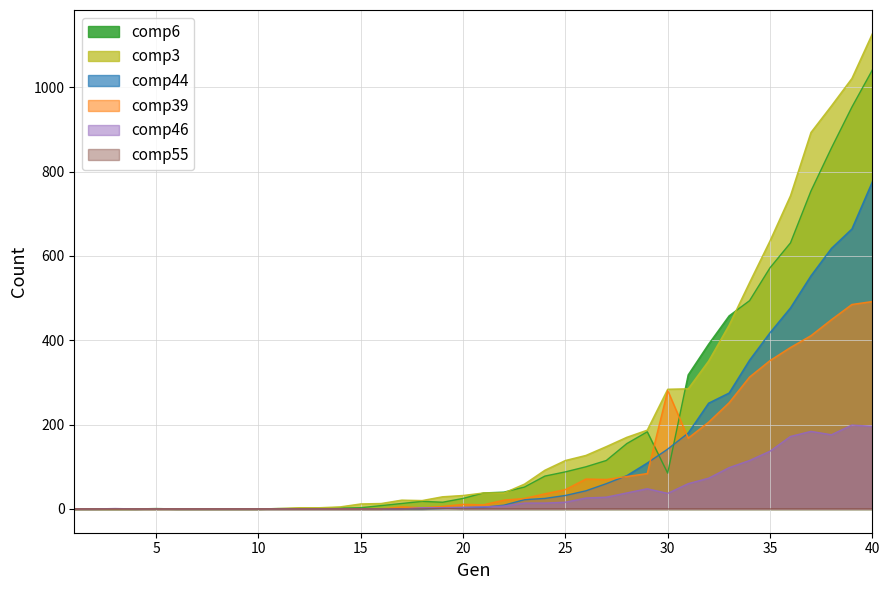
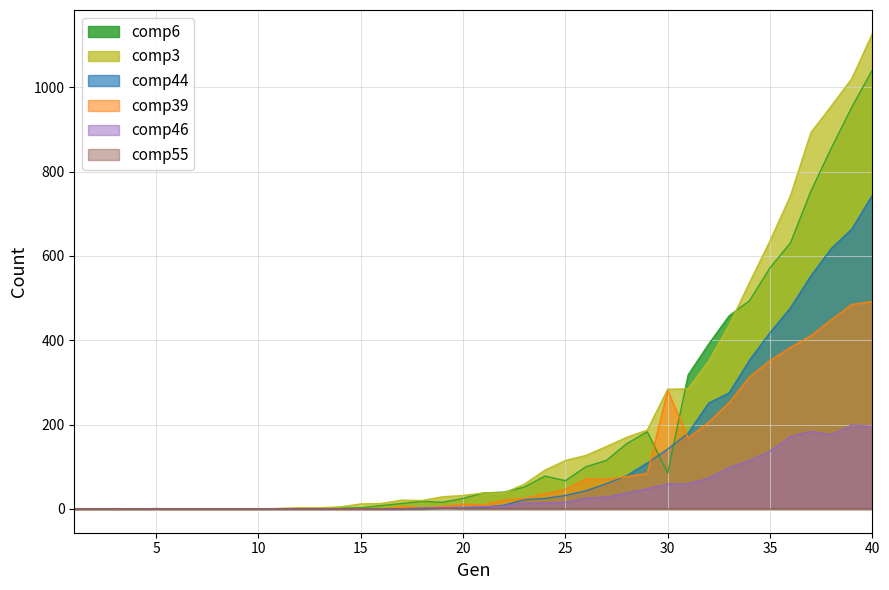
  {
    "comp6": {
      "20": 30,
-     "25": 90,
+     "25": 70,
      "30": 90,
      "35": 570,
      "40": 1040
    },
    "comp3": {
      "15": 10,
      "20": 30,
      "25": 120,
      "35": 640,
      "40": 1130
    },
    "comp44": {
      "25": 30,
      "30": 140,
      "35": 420,
-     "40": 780
+     "40": 740
    },
    "comp39": {
      "20": 10,
      "25": 50,
      "35": 350,
      "40": 490
    },
    "comp46": {
      "25": 20,
-     "30": 40,
+     "30": 60,
      "35": 140,
      "40": 200
    },
    "comp55": {
      "25": 0,
      "30": 0,
      "35": 0,
      "40": 0
    }
  }
